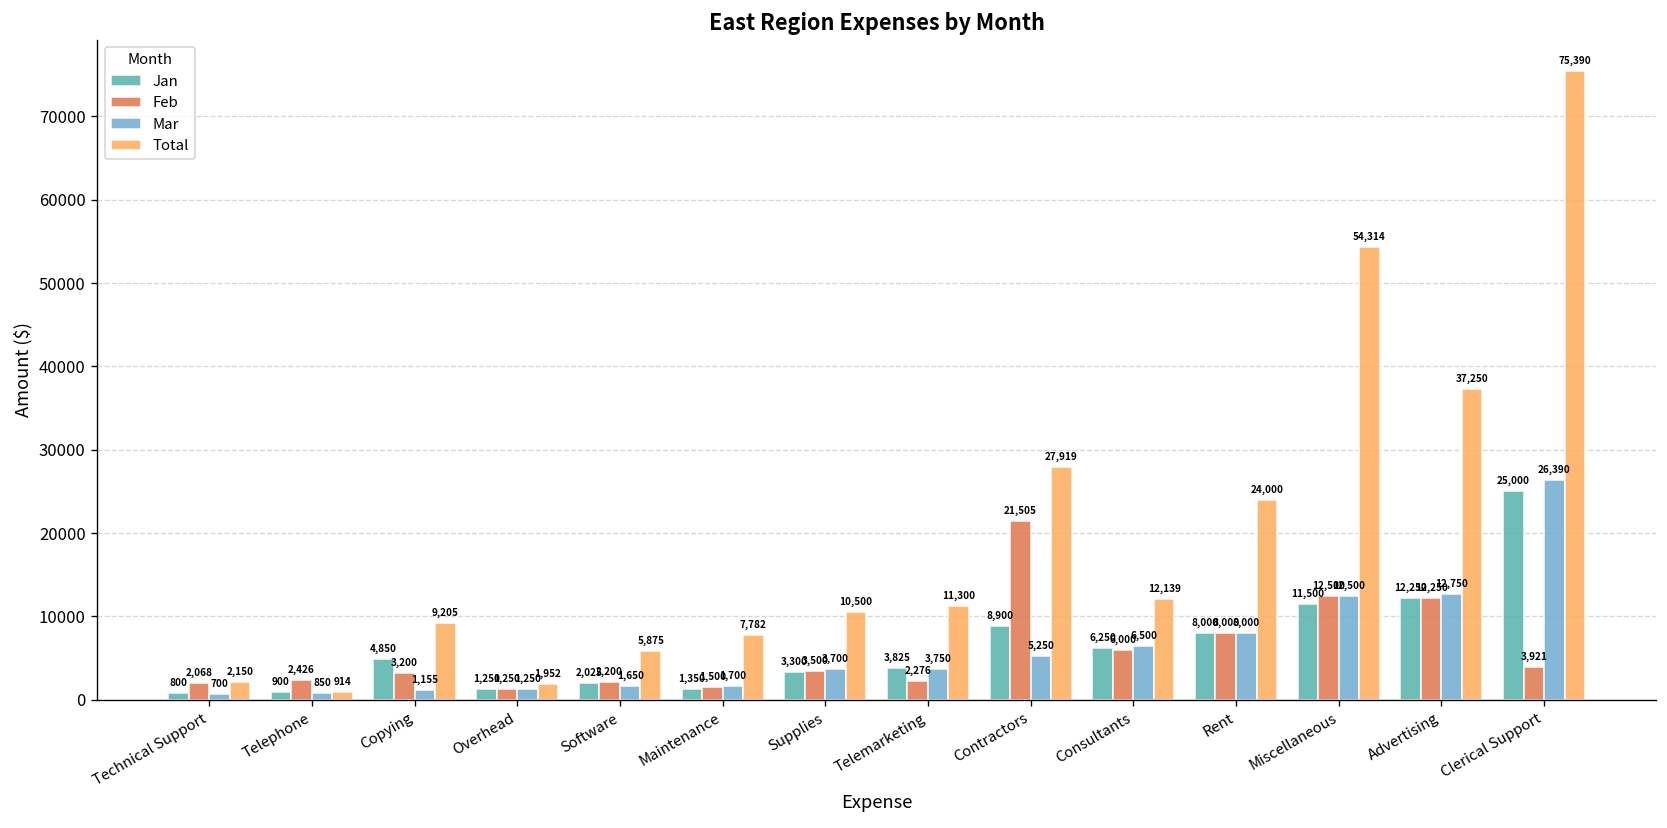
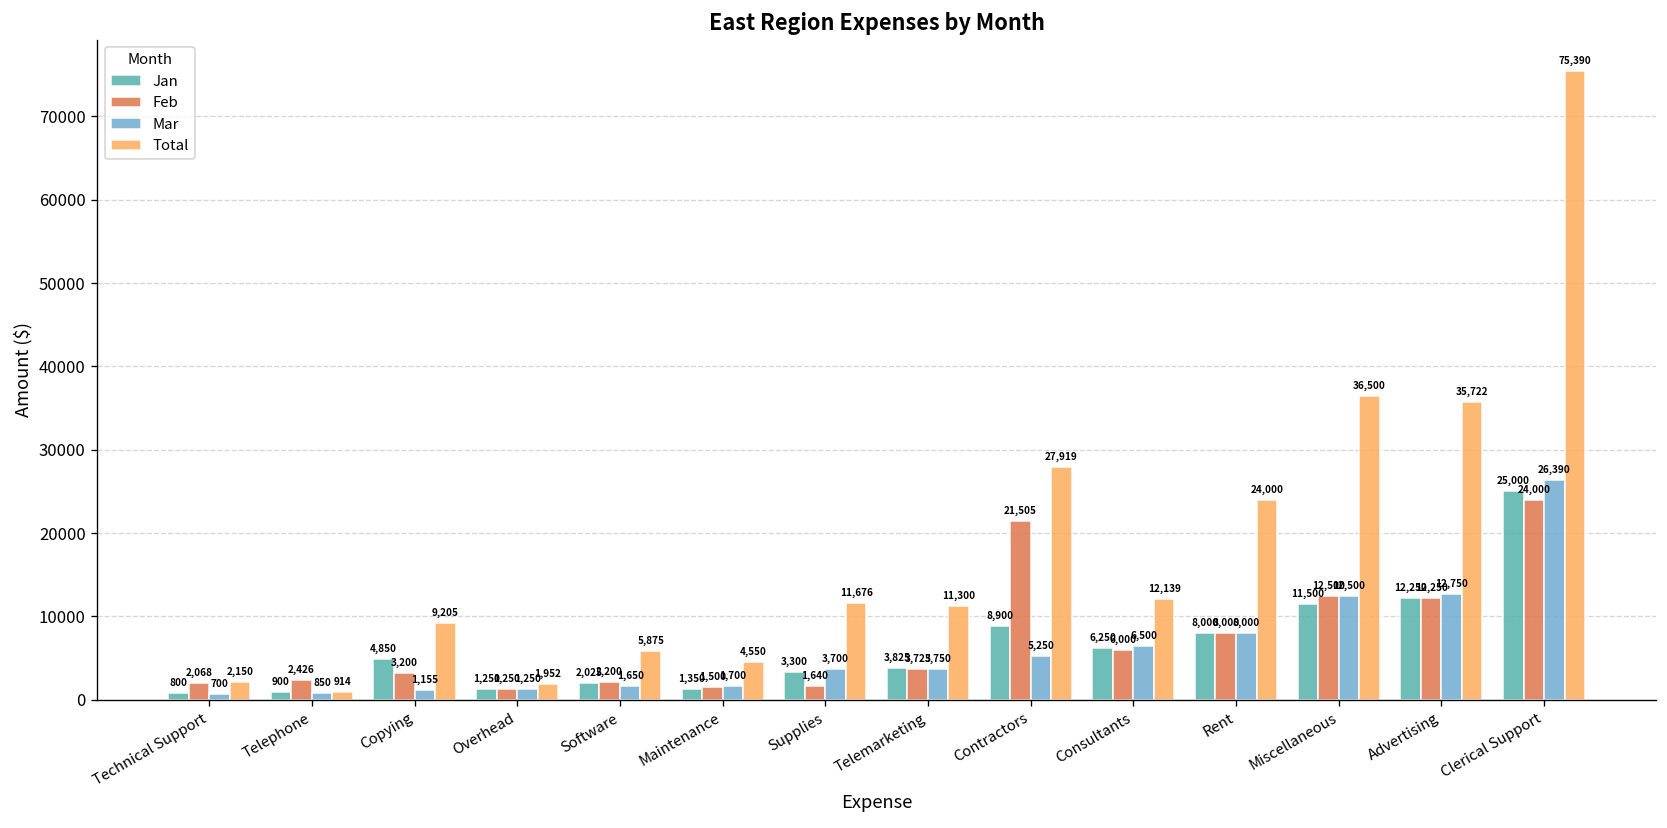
  {
    "Feb": {
      "Technical Support": "2,068",
      "Telephone": "2,426",
      "Copying": "3,200",
-     "Supplies": "3,500",
-     "Telemarketing": "2,276",
+     "Supplies": "1,640",
+     "Telemarketing": "3,725",
      "Contractors": "21,505",
-     "Clerical Support": "3,921"
+     "Clerical Support": "24,000"
    },
    "Total": {
      "Technical Support": "2,150",
      "Telephone": "914",
      "Copying": "9,205",
      "Overhead": "1,952",
      "Software": "5,875",
-     "Maintenance": "7,782",
-     "Supplies": "10,500",
+     "Maintenance": "4,550",
+     "Supplies": "11,676",
      "Telemarketing": "11,300",
      "Contractors": "27,919",
      "Consultants": "12,139",
      "Rent": "24,000",
-     "Miscellaneous": "54,314",
-     "Advertising": "37,250",
+     "Miscellaneous": "36,500",
+     "Advertising": "35,722",
      "Clerical Support": "75,390"
    }
  }
